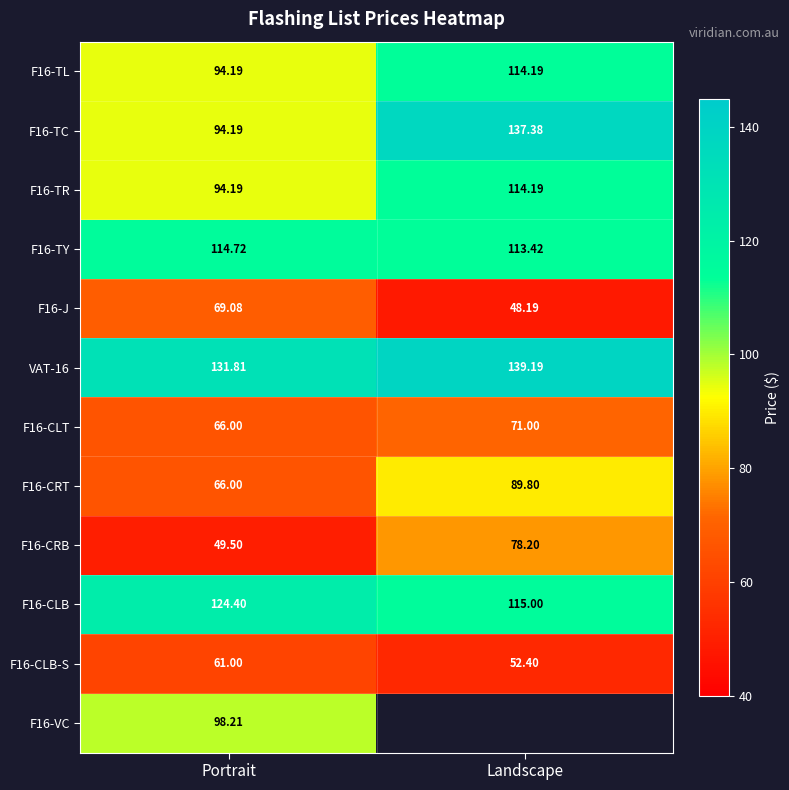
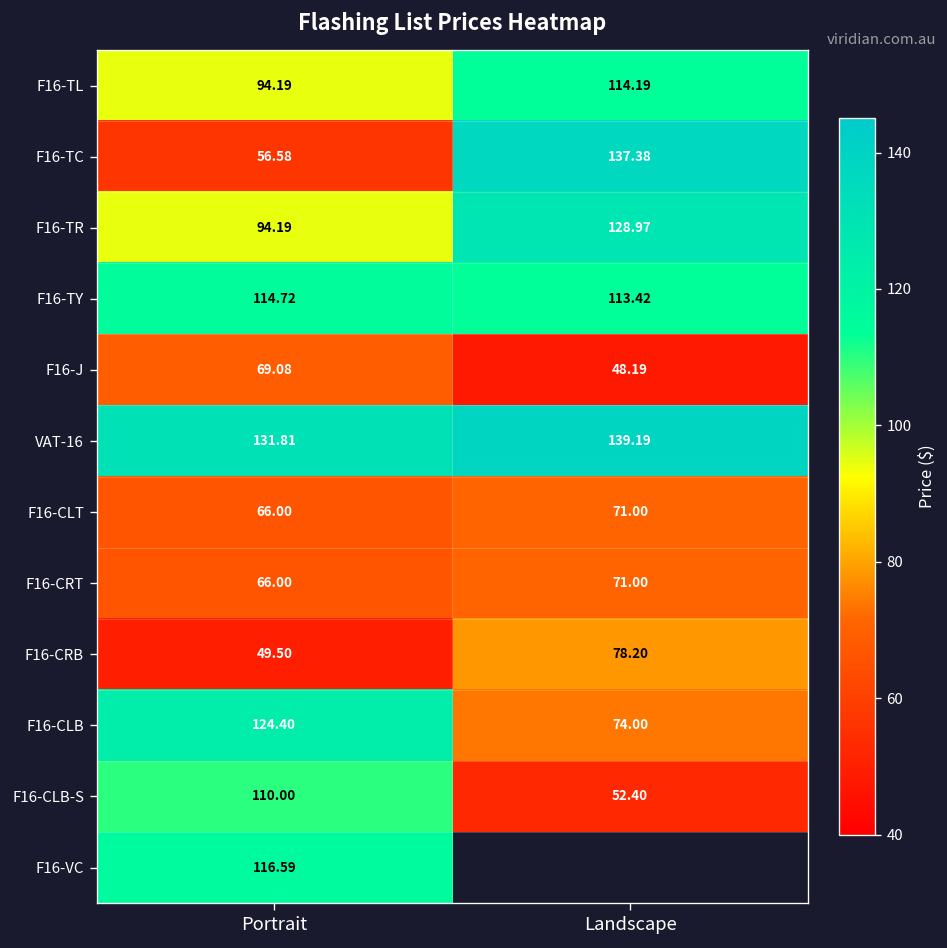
  {
    "F16-TL": {
      "Portrait": 94.19,
      "Landscape": 114.19
    },
    "F16-TC": {
-     "Portrait": 94.19,
+     "Portrait": 56.58,
      "Landscape": 137.38
    },
    "F16-TR": {
      "Portrait": 94.19,
-     "Landscape": 114.19
+     "Landscape": 128.97
    },
    "F16-TY": {
      "Portrait": 114.72,
      "Landscape": 113.42
    },
    "F16-J": {
      "Portrait": 69.08,
      "Landscape": 48.19
    },
    "VAT-16": {
      "Portrait": 131.81,
      "Landscape": 139.19
    },
    "F16-CLT": {
      "Portrait": 66.00,
      "Landscape": 71.00
    },
    "F16-CRT": {
      "Portrait": 66.00,
-     "Landscape": 89.80
+     "Landscape": 71.00
    },
    "F16-CRB": {
      "Portrait": 49.50,
      "Landscape": 78.20
    },
    "F16-CLB": {
      "Portrait": 124.40,
-     "Landscape": 115.00
+     "Landscape": 74.00
    },
    "F16-CLB-S": {
-     "Portrait": 61.00,
+     "Portrait": 110.00,
      "Landscape": 52.40
    },
    "F16-VC": {
-     "Portrait": 98.21
+     "Portrait": 116.59
    }
  }
